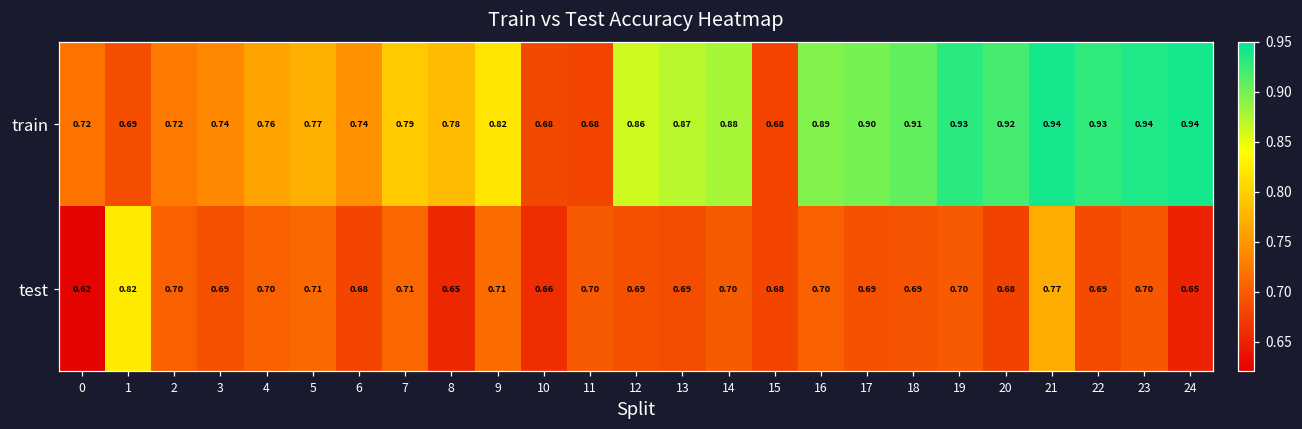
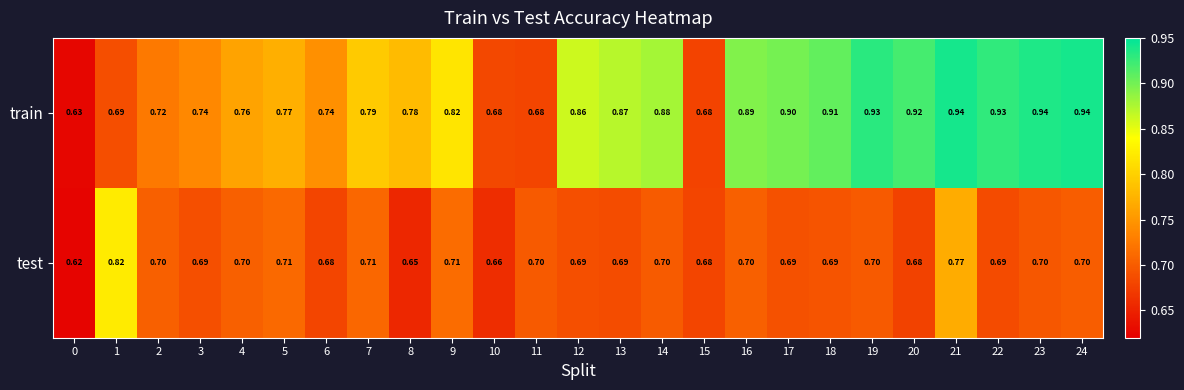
  {
    "train": {
-     "0": 0.72,
+     "0": 0.63,
      "1": 0.69,
      "2": 0.72,
      "3": 0.74,
      "4": 0.76,
      "5": 0.77,
      "6": 0.74,
      "7": 0.79,
      "8": 0.78,
      "9": 0.82,
      "10": 0.68,
      "11": 0.68,
      "12": 0.86,
      "13": 0.87,
      "14": 0.88,
      "15": 0.68,
      "16": 0.89,
      "17": 0.90,
      "18": 0.91,
      "19": 0.93,
      "20": 0.92,
      "21": 0.94,
      "22": 0.93,
      "23": 0.94,
      "24": 0.94
    },
    "test": {
      "0": 0.62,
      "1": 0.82,
      "2": 0.70,
      "3": 0.69,
      "4": 0.70,
      "5": 0.71,
      "6": 0.68,
      "7": 0.71,
      "8": 0.65,
      "9": 0.71,
      "10": 0.66,
      "11": 0.70,
      "12": 0.69,
      "13": 0.69,
      "14": 0.70,
      "15": 0.68,
      "16": 0.70,
      "17": 0.69,
      "18": 0.69,
      "19": 0.70,
      "20": 0.68,
      "21": 0.77,
      "22": 0.69,
      "23": 0.70,
-     "24": 0.65
+     "24": 0.70
    }
  }
